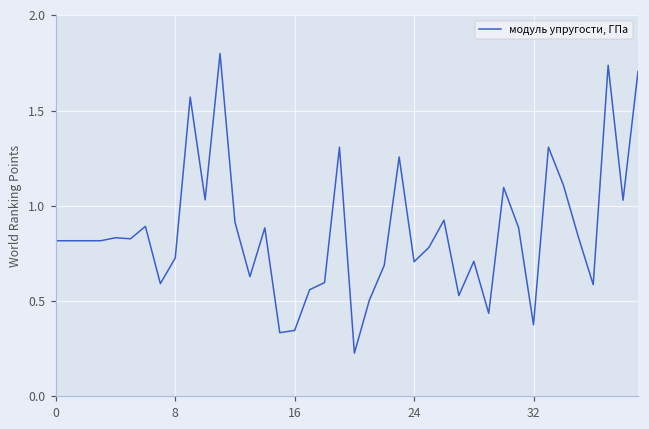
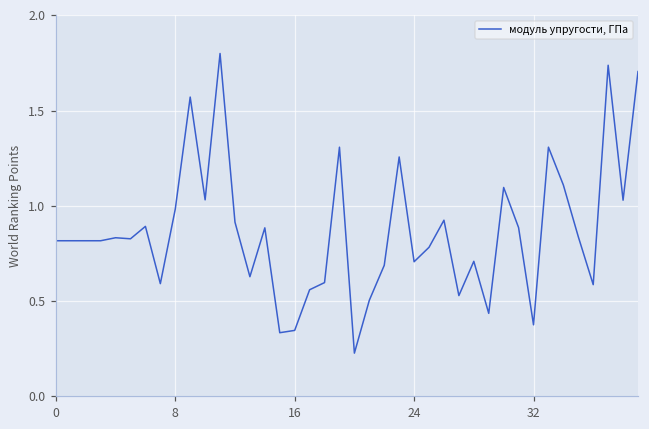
  {
    "0": 0.82,
-   "8": 0.73,
+   "8": 0.98,
    "16": 0.35,
    "24": 0.71,
    "32": 0.38
  }
